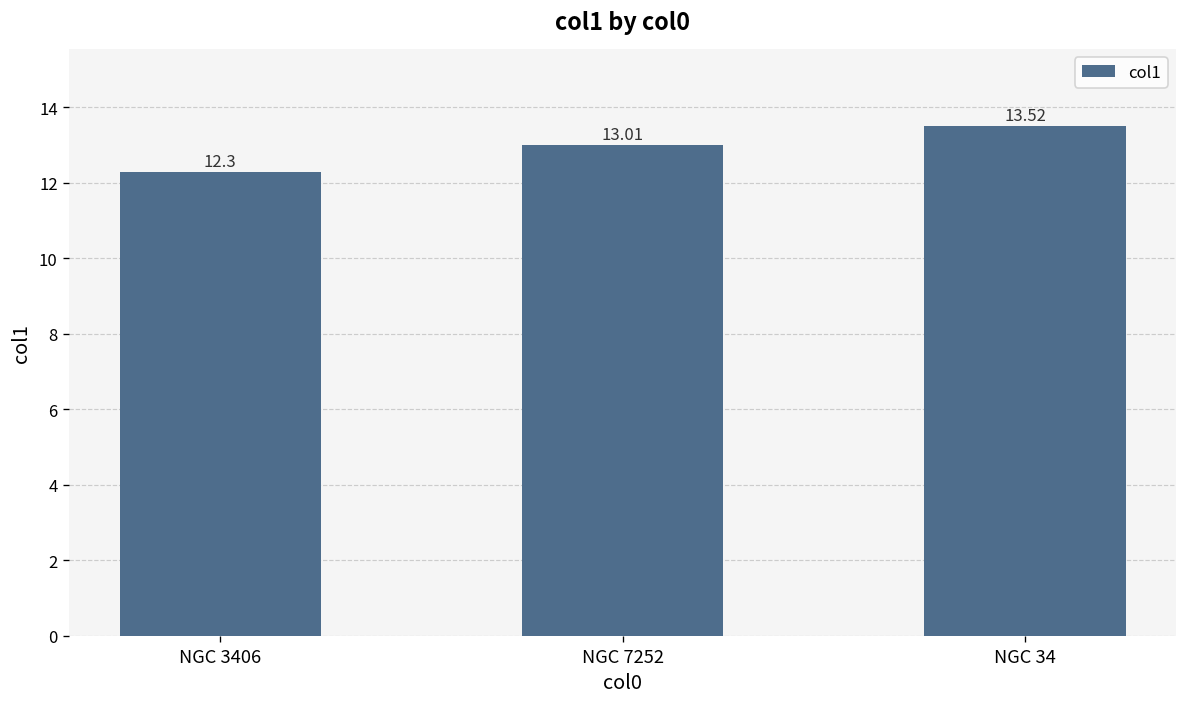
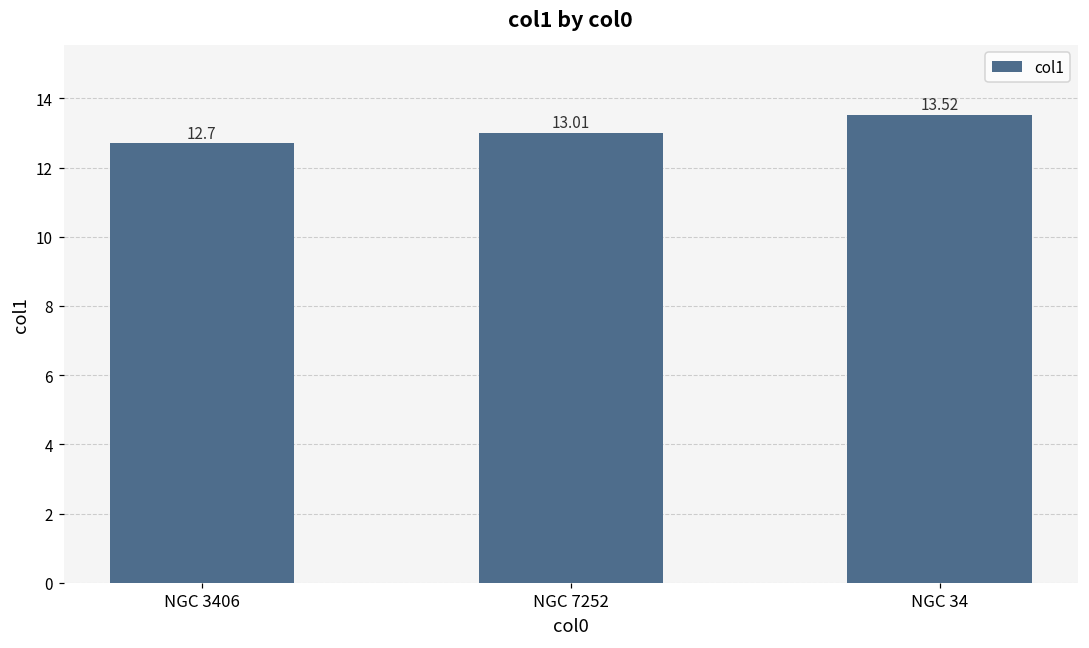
  {
-   "NGC 3406": 12.3,
+   "NGC 3406": 12.7,
    "NGC 7252": 13.01,
    "NGC 34": 13.52
  }
